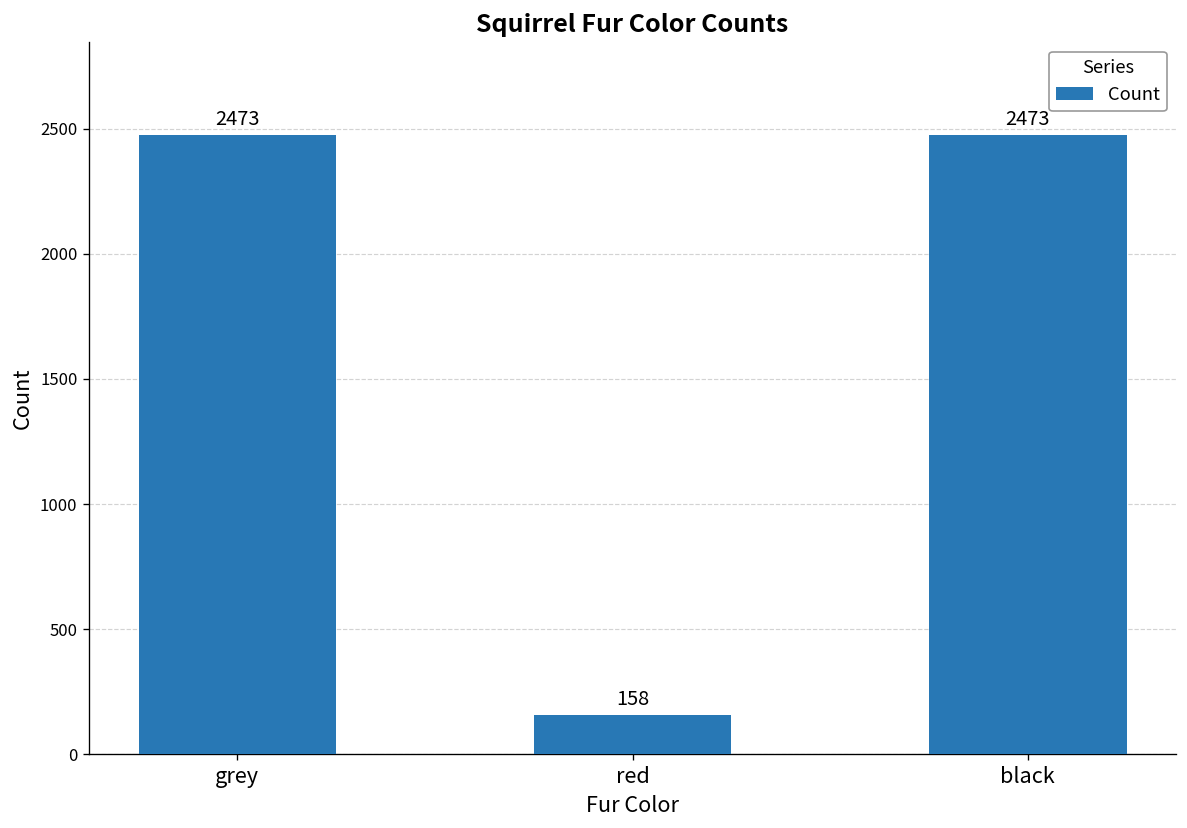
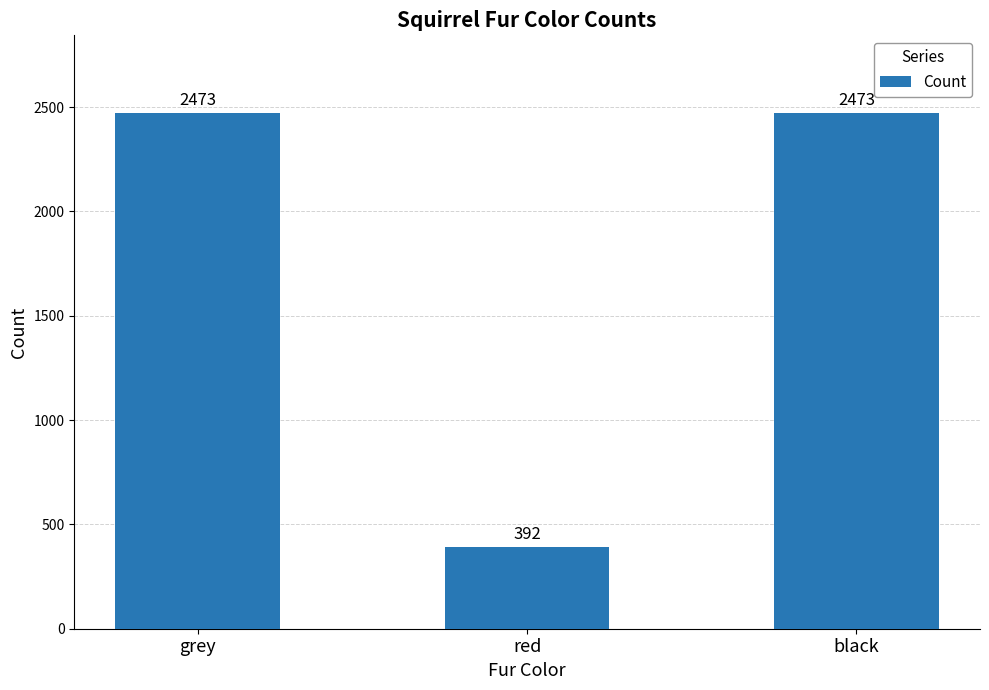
  {
    "grey": 2473,
-   "red": 158
+   "red": 392
  }
